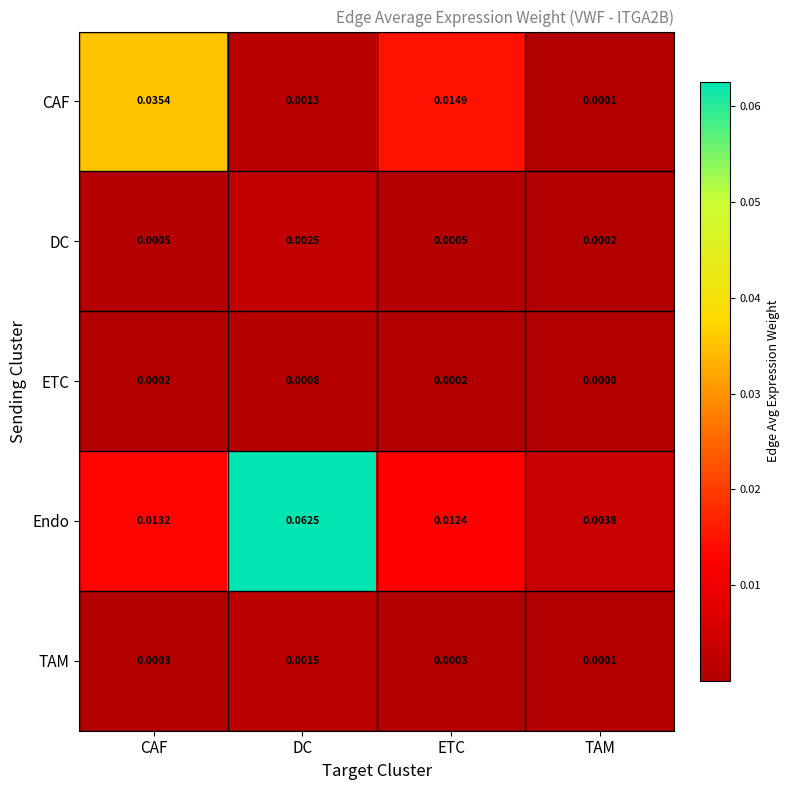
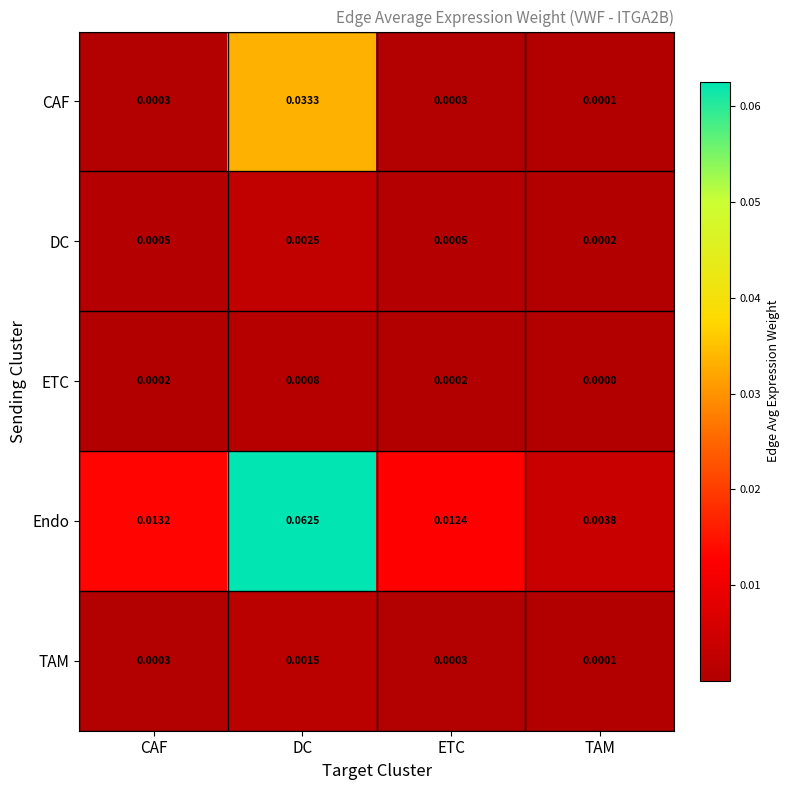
  {
    "CAF": {
-     "CAF": 0.0354,
-     "DC": 0.0013,
-     "ETC": 0.0149,
+     "CAF": 0.0003,
+     "DC": 0.0333,
+     "ETC": 0.0003,
      "TAM": 0.0001
    },
    "DC": {
      "CAF": 0.0005,
      "DC": 0.0025,
      "ETC": 0.0005,
      "TAM": 0.0002
    },
    "ETC": {
      "CAF": 0.0002,
      "DC": 0.0008,
      "ETC": 0.0002,
      "TAM": 0.0000
    },
    "Endo": {
      "CAF": 0.0132,
      "DC": 0.0625,
      "ETC": 0.0124,
      "TAM": 0.0038
    },
    "TAM": {
      "CAF": 0.0003,
      "DC": 0.0015,
      "ETC": 0.0003,
      "TAM": 0.0001
    }
  }
